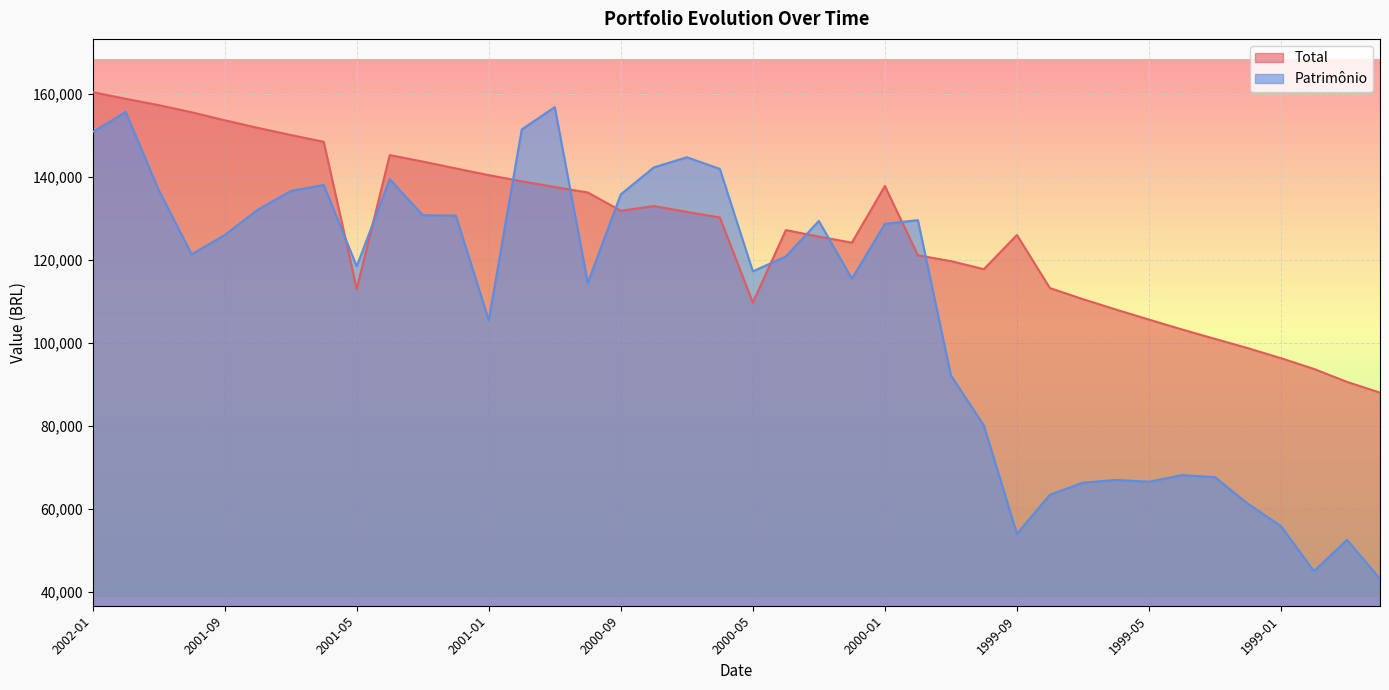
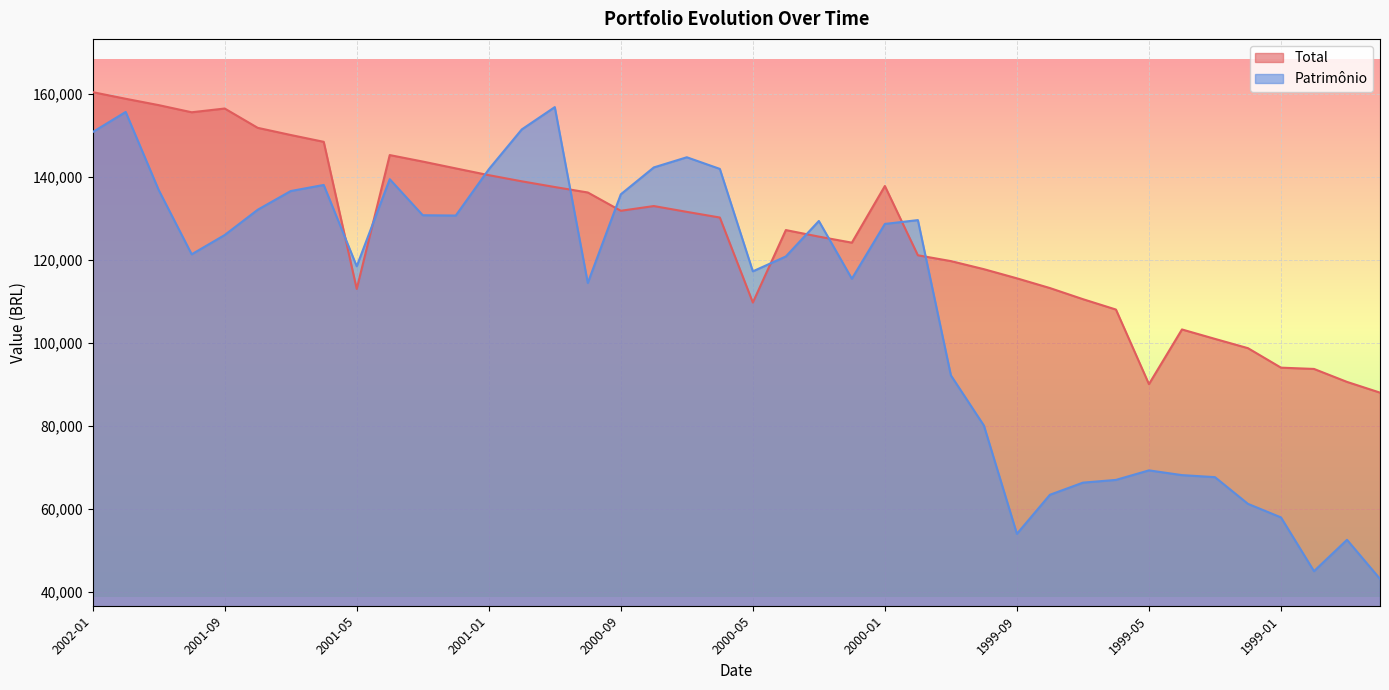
  {
    "Total": {
      "2002-01": "160,000",
-     "2001-09": "154,000",
+     "2001-09": "157,000",
      "2001-05": "113,000",
      "2001-01": "140,000",
      "2000-09": "132,000",
      "2000-05": "110,000",
      "2000-01": "138,000",
-     "1999-09": "126,000",
-     "1999-05": "106,000",
-     "1999-01": "96,000"
+     "1999-09": "116,000",
+     "1999-05": "90,000",
+     "1999-01": "94,000"
    },
    "Patrimônio": {
      "2002-01": "151,000",
      "2001-09": "126,000",
      "2001-05": "118,000",
-     "2001-01": "106,000",
+     "2001-01": "142,000",
      "2000-09": "136,000",
      "2000-05": "117,000",
      "2000-01": "129,000",
      "1999-09": "54,000",
-     "1999-05": "67,000",
-     "1999-01": "56,000"
+     "1999-05": "69,000",
+     "1999-01": "58,000"
    }
  }
